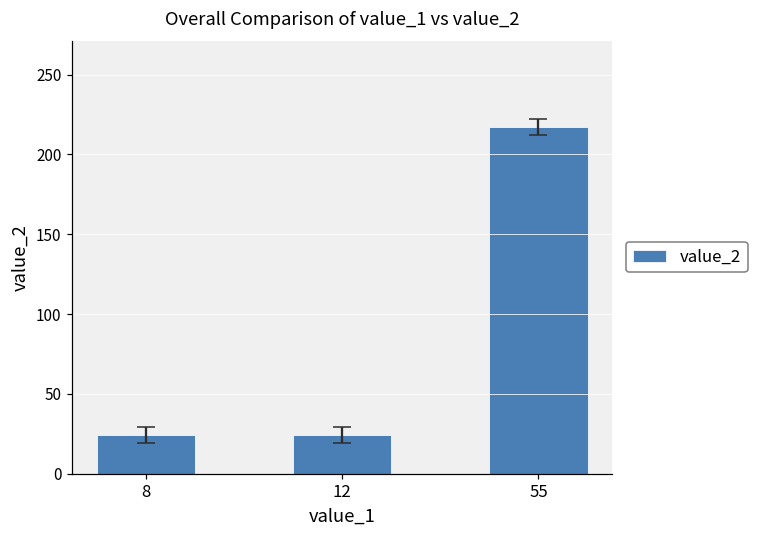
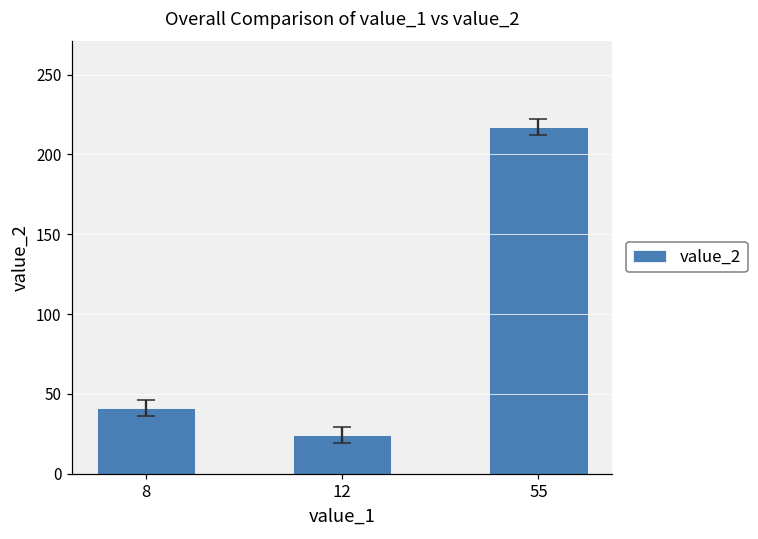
  {
    "value_2": {
-     "8": 24,
+     "8": 41,
      "12": 24,
      "55": 217
    }
  }
